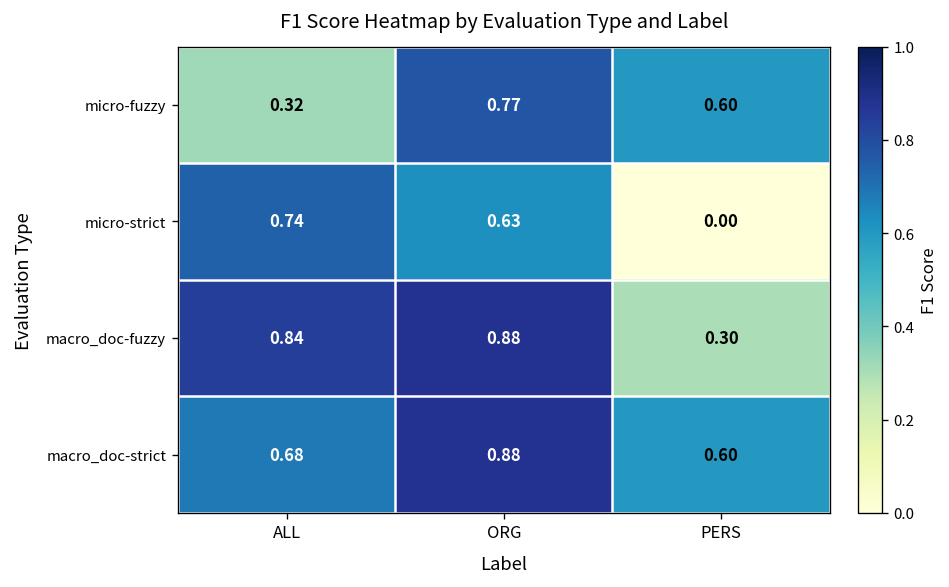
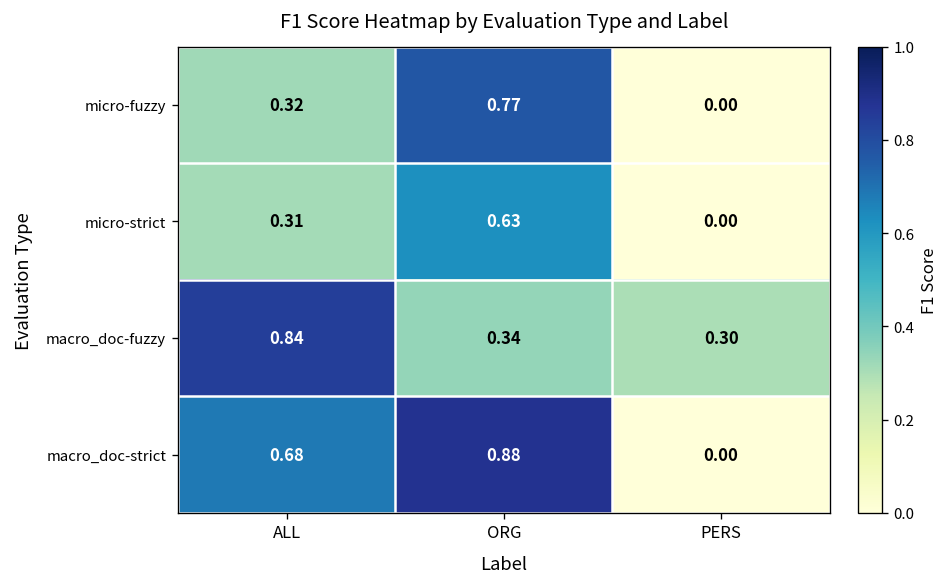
  {
    "micro-fuzzy": {
      "ALL": 0.32,
      "ORG": 0.77,
-     "PERS": 0.60
+     "PERS": 0.00
    },
    "micro-strict": {
-     "ALL": 0.74,
+     "ALL": 0.31,
      "ORG": 0.63,
      "PERS": 0.00
    },
    "macro_doc-fuzzy": {
      "ALL": 0.84,
-     "ORG": 0.88,
+     "ORG": 0.34,
      "PERS": 0.30
    },
    "macro_doc-strict": {
      "ALL": 0.68,
      "ORG": 0.88,
-     "PERS": 0.60
+     "PERS": 0.00
    }
  }
